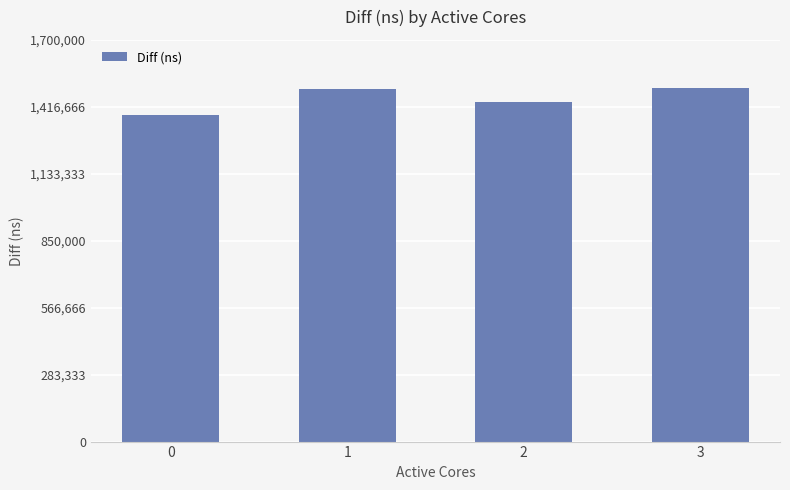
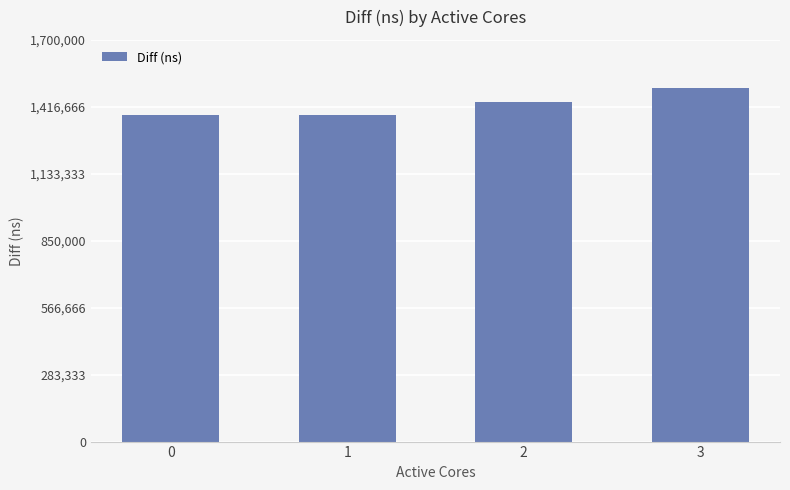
  {
    "0": "1,380,000",
-   "1": "1,490,000",
+   "1": "1,380,000",
    "2": "1,440,000",
    "3": "1,500,000"
  }
